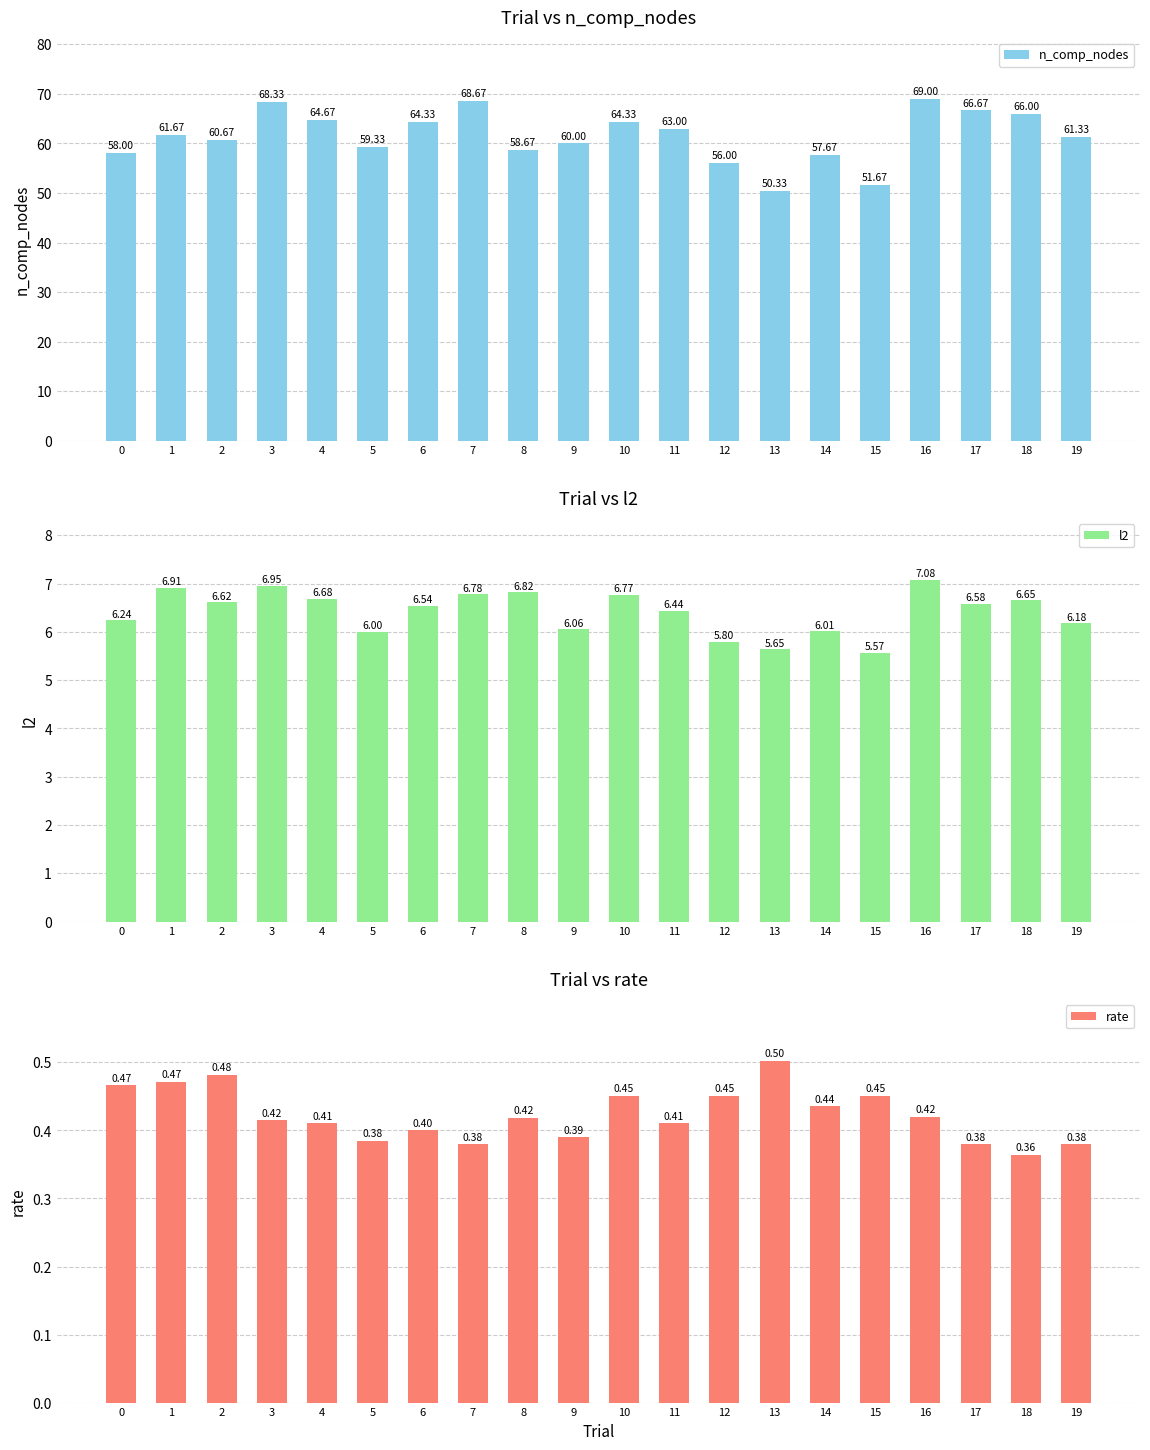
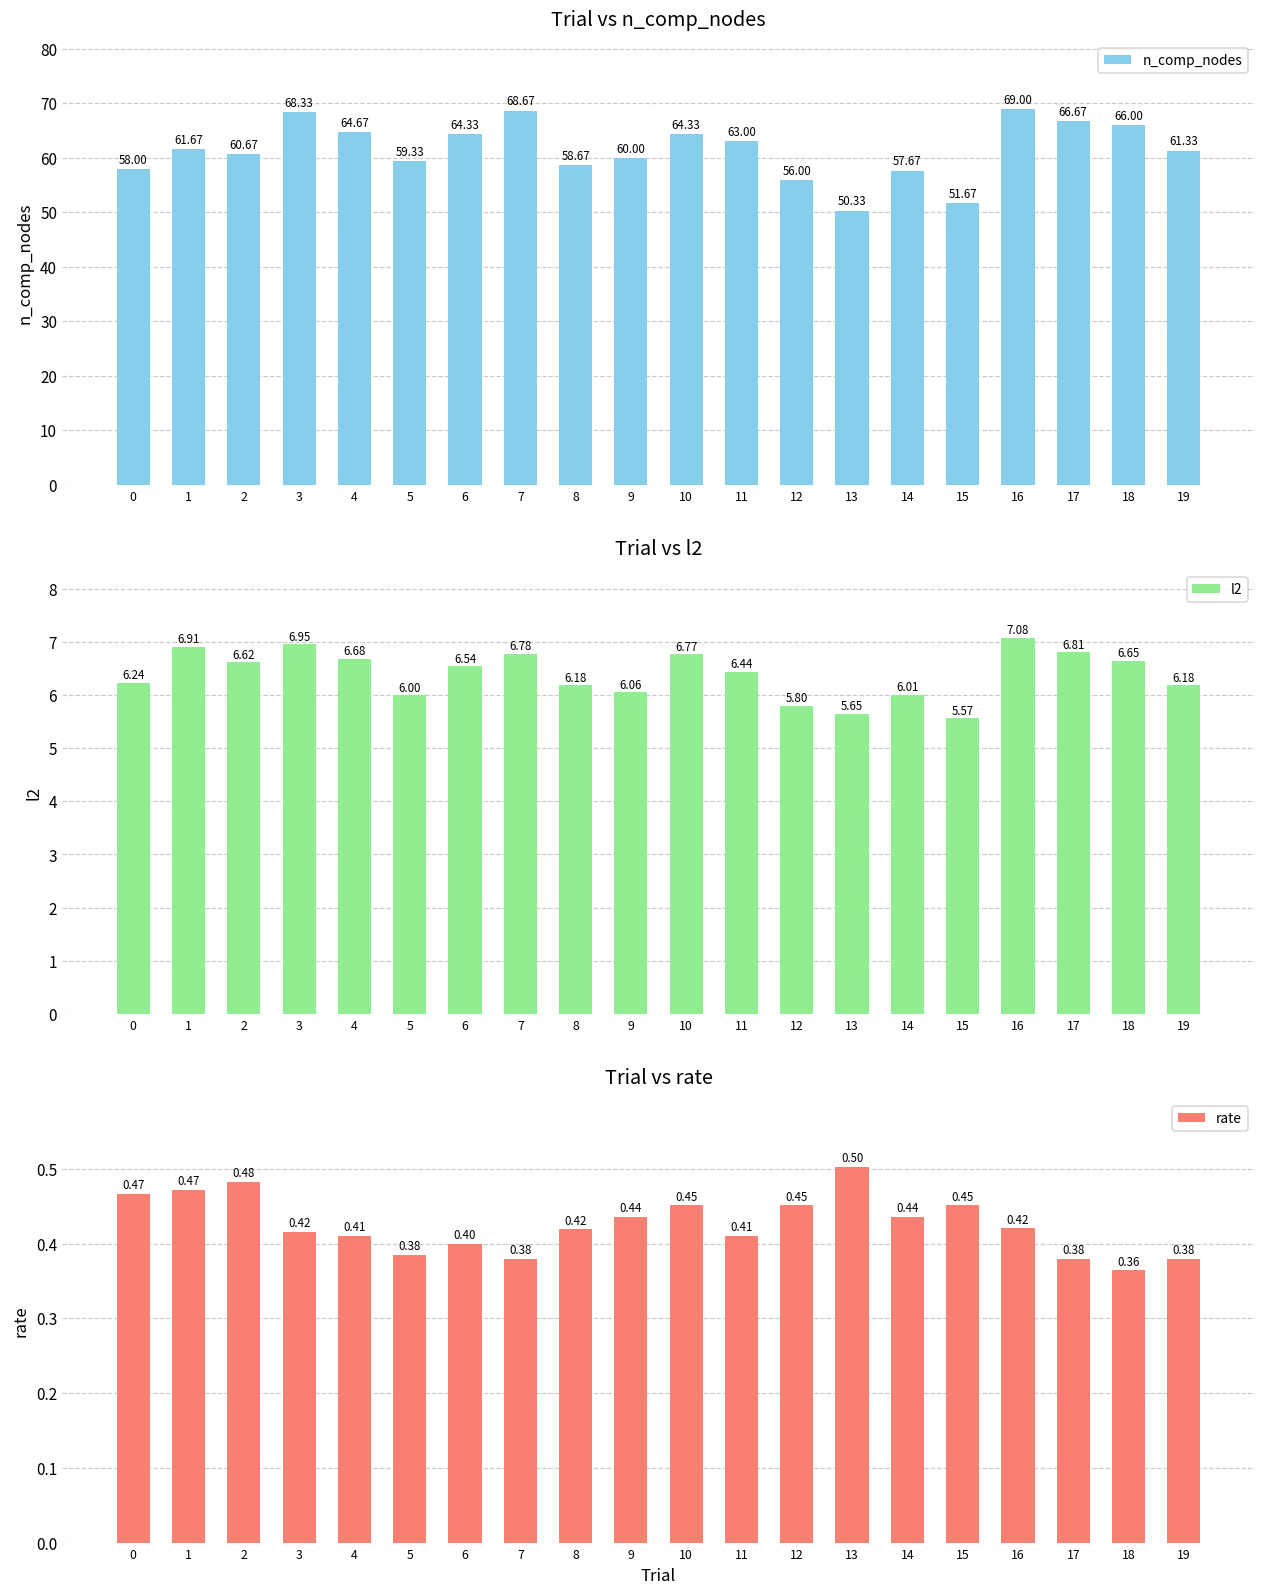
  {
    "Trial vs n_comp_nodes": {
      "0": 58.00,
      "1": 61.67,
      "2": 60.67,
      "3": 68.33,
      "4": 64.67,
      "5": 59.33,
      "6": 64.33,
      "7": 68.67,
      "8": 58.67,
      "9": 60.00,
      "10": 64.33,
      "11": 63.00,
      "12": 56.00,
      "13": 50.33,
      "14": 57.67,
      "15": 51.67,
      "16": 69.00,
      "17": 66.67,
      "18": 66.00,
      "19": 61.33
    },
    "Trial vs l2": {
      "0": 6.24,
      "1": 6.91,
      "2": 6.62,
      "3": 6.95,
      "4": 6.68,
      "5": 6.00,
      "6": 6.54,
      "7": 6.78,
-     "8": 6.82,
+     "8": 6.18,
      "9": 6.06,
      "10": 6.77,
      "11": 6.44,
      "12": 5.80,
      "13": 5.65,
      "14": 6.01,
      "15": 5.57,
      "16": 7.08,
-     "17": 6.58,
+     "17": 6.81,
      "18": 6.65,
      "19": 6.18
    },
    "Trial vs rate": {
      "0": 0.47,
      "1": 0.47,
      "2": 0.48,
      "3": 0.42,
      "4": 0.41,
      "5": 0.38,
      "6": 0.40,
      "7": 0.38,
      "8": 0.42,
-     "9": 0.39,
+     "9": 0.44,
      "10": 0.45,
      "11": 0.41,
      "12": 0.45,
      "13": 0.50,
      "14": 0.44,
      "15": 0.45,
      "16": 0.42,
      "17": 0.38,
      "18": 0.36,
      "19": 0.38
    }
  }
